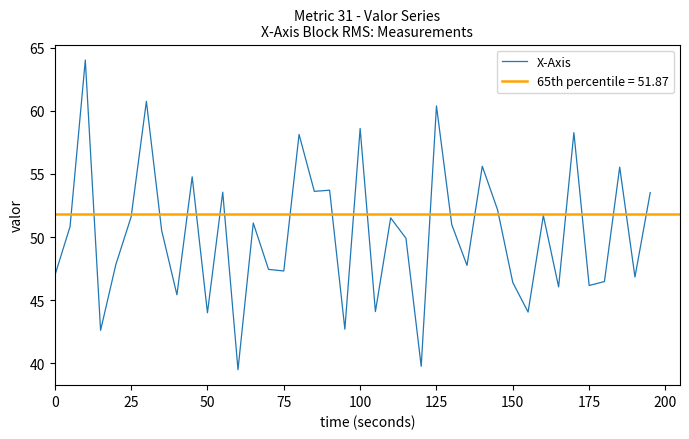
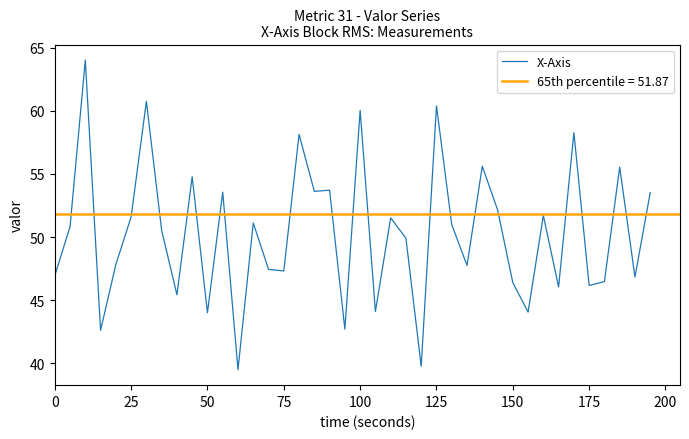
  {
    "0": 46.9,
    "25": 51.6,
    "50": 44.0,
    "75": 47.3,
-   "100": 58.6,
+   "100": 60.0,
    "125": 60.4,
    "150": 46.4,
    "175": 46.2
  }
